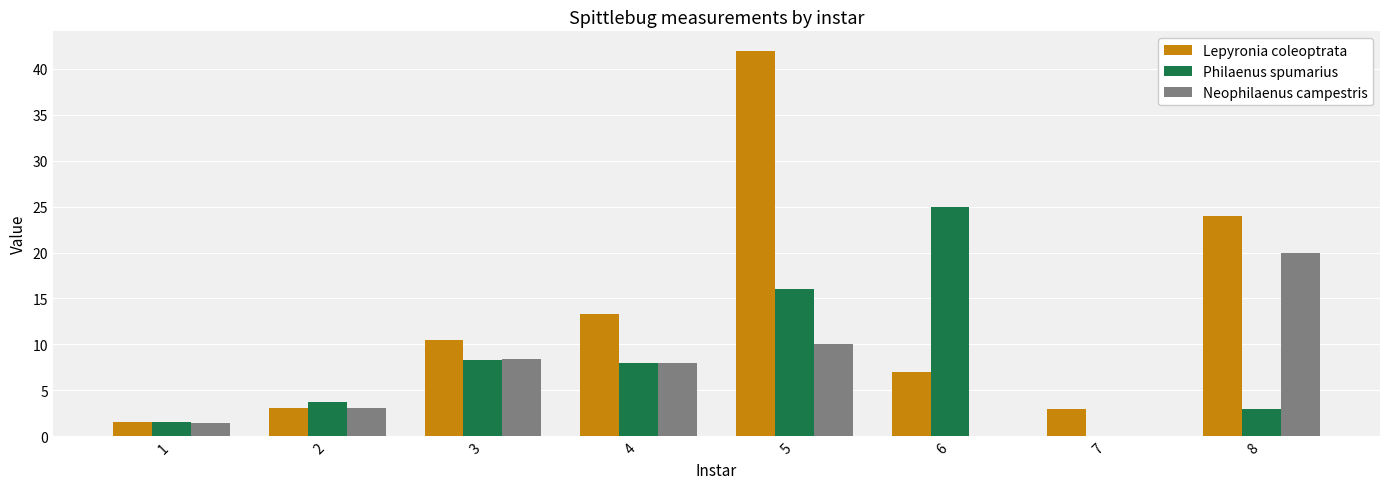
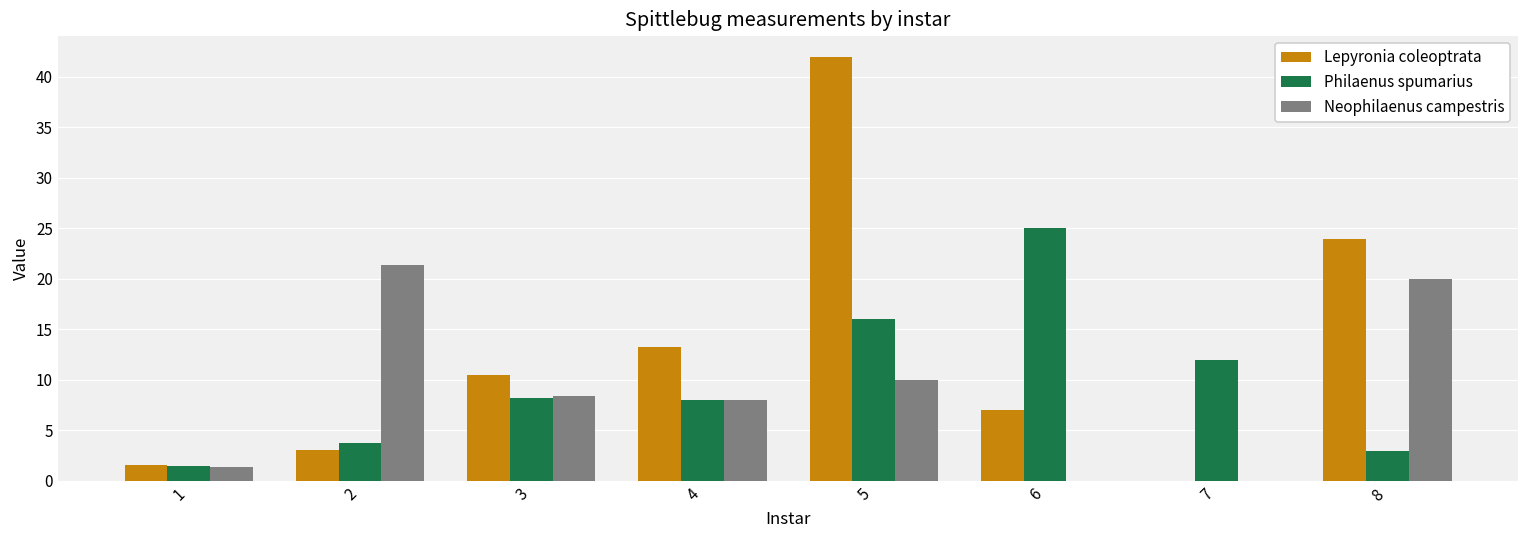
  {
    "Lepyronia coleoptrata": {
      "1": 2,
      "2": 3,
      "3": 10,
      "4": 13,
      "5": 42,
      "6": 7,
-     "7": 3,
+     "7": 0,
      "8": 24
    },
    "Philaenus spumarius": {
      "1": 2,
      "2": 4,
      "3": 8,
      "4": 8,
      "5": 16,
      "6": 25,
-     "7": 0,
+     "7": 12,
      "8": 3
    },
    "Neophilaenus campestris": {
      "1": 1,
-     "2": 3,
+     "2": 21,
      "3": 8,
      "4": 8,
      "5": 10,
      "6": 0,
      "7": 0,
      "8": 20
    }
  }
